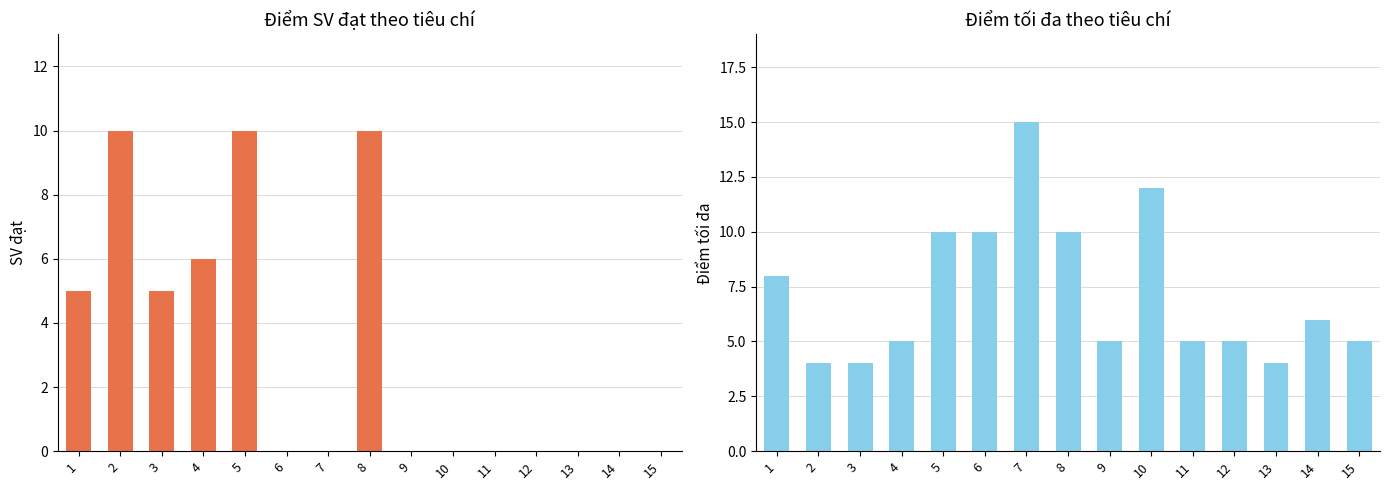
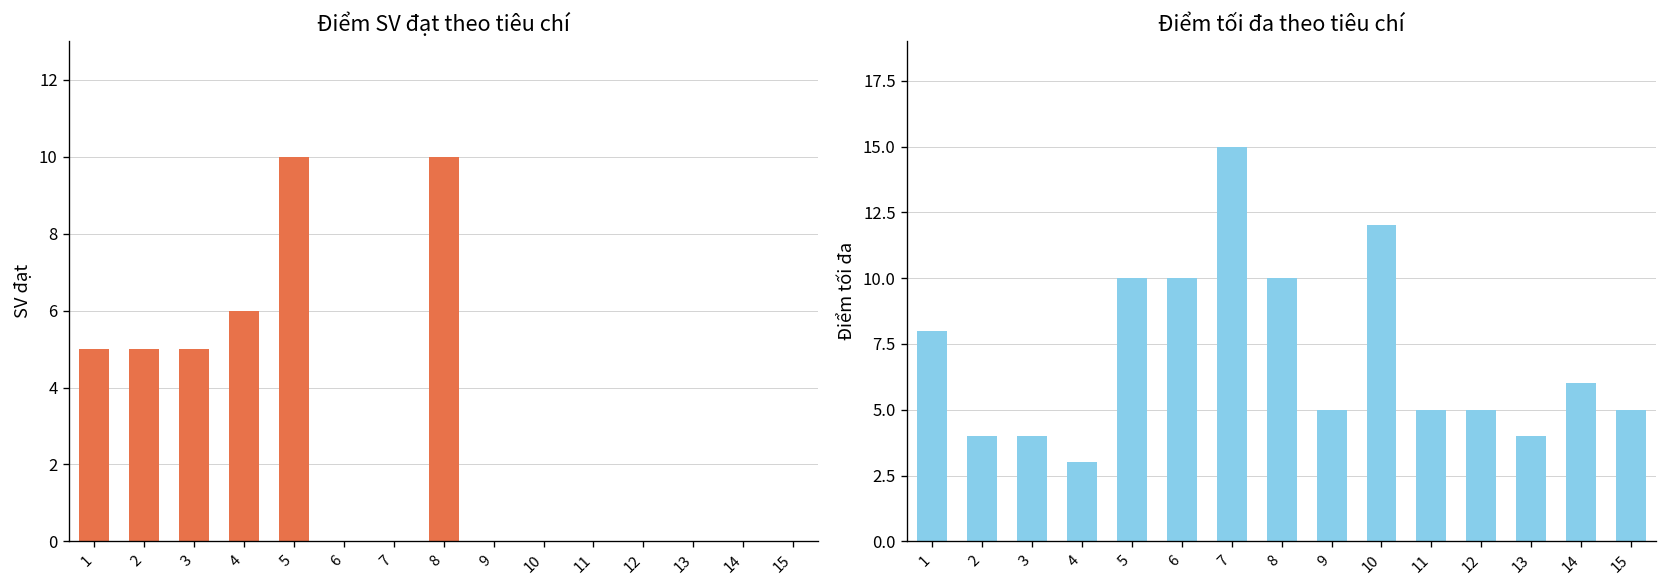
  {
    "Điểm SV đạt theo tiêu chí": {
      "1": 5,
-     "2": 10,
+     "2": 5,
      "3": 5,
      "4": 6,
      "5": 10,
      "6": 0,
      "7": 0,
      "8": 10,
      "9": 0,
      "10": 0,
      "11": 0,
      "12": 0,
      "13": 0,
      "14": 0,
      "15": 0
    },
    "Điểm tối đa theo tiêu chí": {
      "1": 8,
      "2": 4,
      "3": 4,
-     "4": 5,
+     "4": 3,
      "5": 10,
      "6": 10,
      "7": 15,
      "8": 10,
      "9": 5,
      "10": 12,
      "11": 5,
      "12": 5,
      "13": 4,
      "14": 6,
      "15": 5
    }
  }
